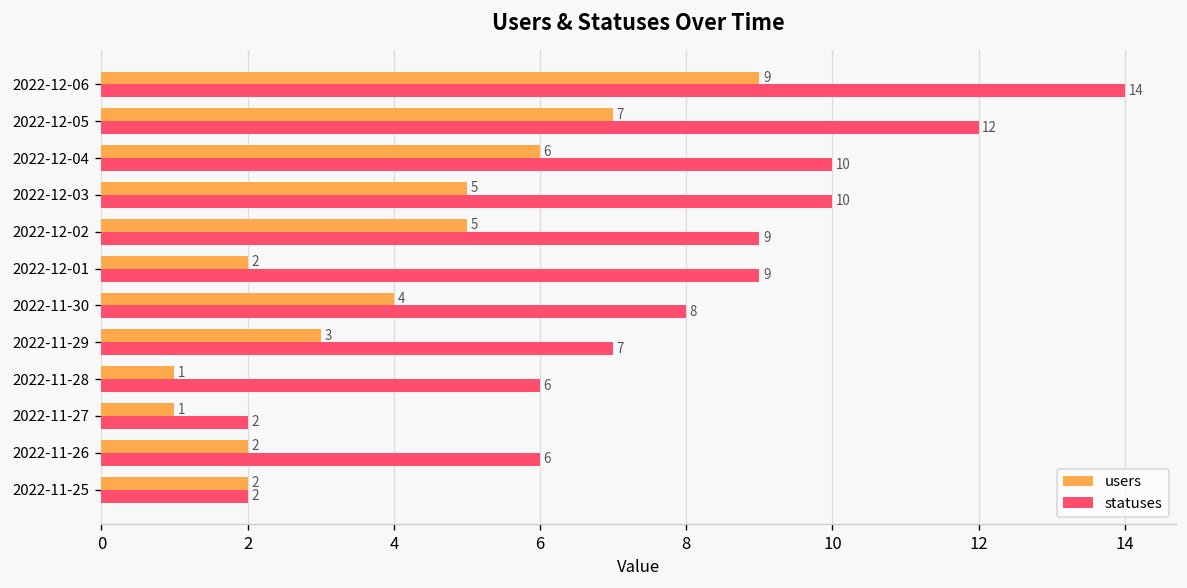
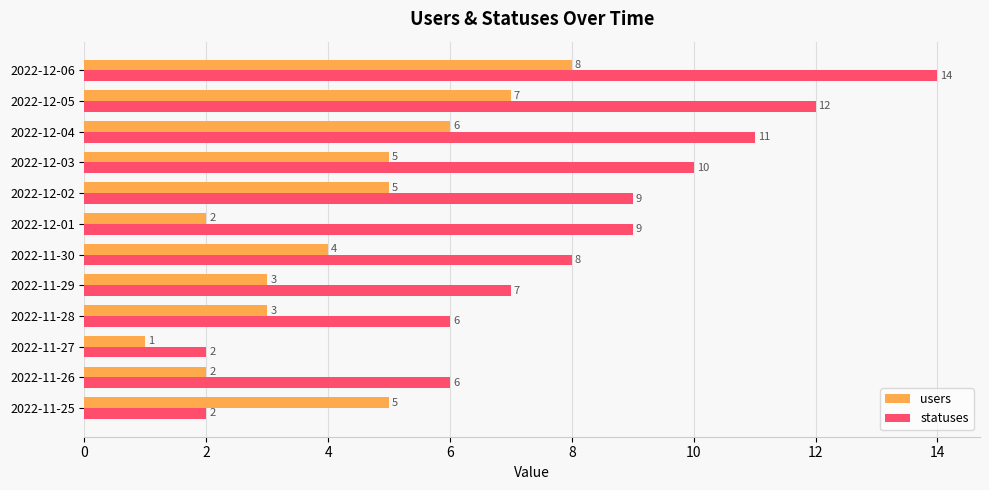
  {
    "users": {
-     "2022-12-06": 9,
+     "2022-12-06": 8,
      "2022-12-05": 7,
      "2022-12-04": 6,
      "2022-12-03": 5,
      "2022-12-02": 5,
      "2022-12-01": 2,
      "2022-11-30": 4,
      "2022-11-29": 3,
-     "2022-11-28": 1,
+     "2022-11-28": 3,
      "2022-11-27": 1,
      "2022-11-26": 2,
-     "2022-11-25": 2
+     "2022-11-25": 5
    },
    "statuses": {
      "2022-12-06": 14,
      "2022-12-05": 12,
-     "2022-12-04": 10,
+     "2022-12-04": 11,
      "2022-12-03": 10,
      "2022-12-02": 9,
      "2022-12-01": 9,
      "2022-11-30": 8,
      "2022-11-29": 7,
      "2022-11-28": 6,
      "2022-11-27": 2,
      "2022-11-26": 6,
      "2022-11-25": 2
    }
  }
